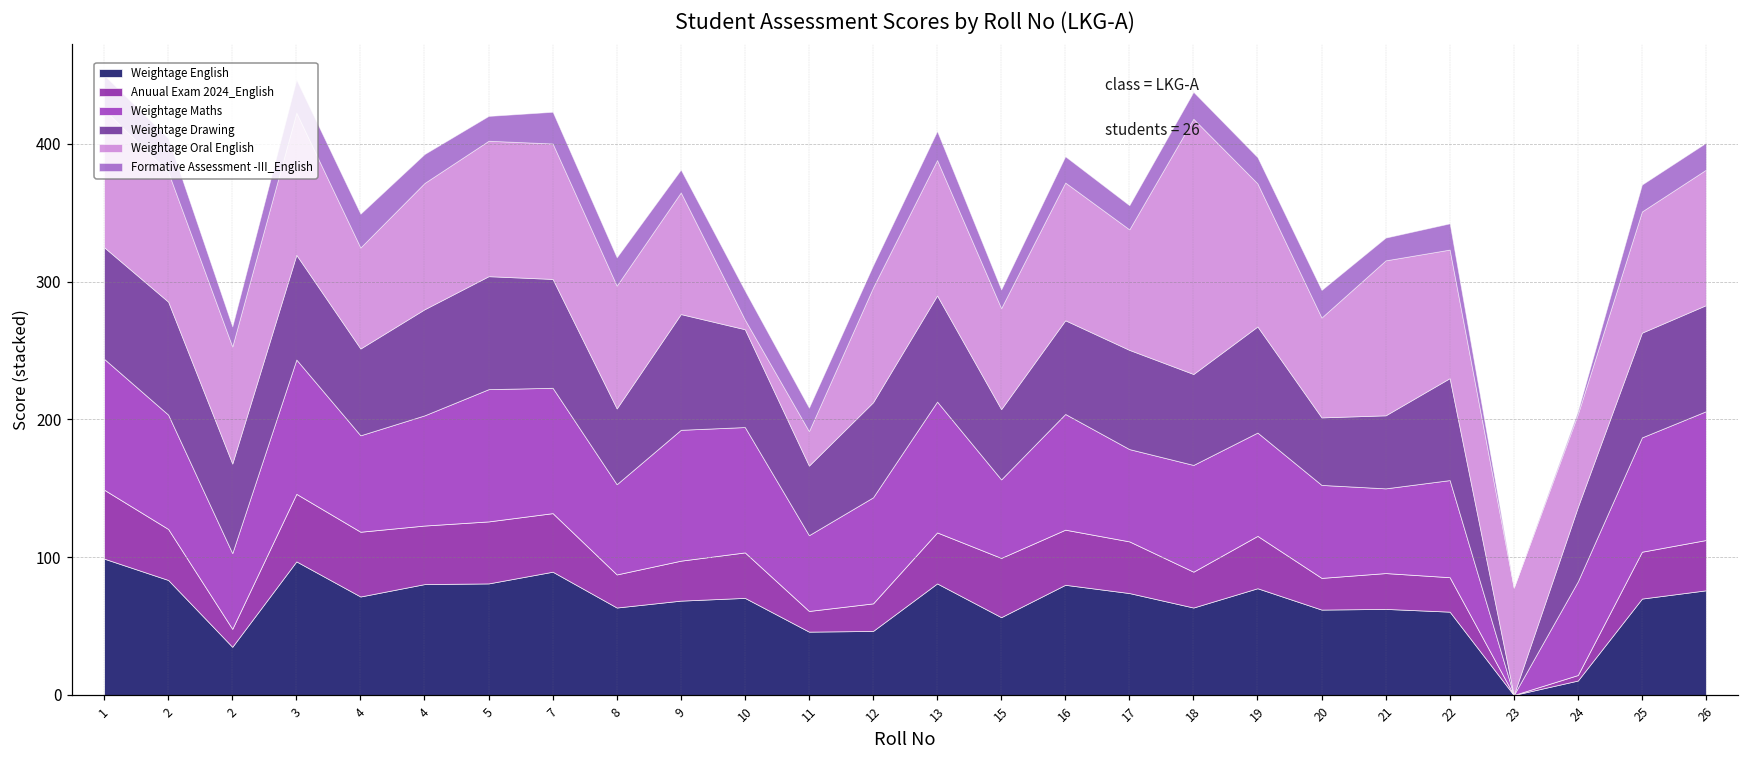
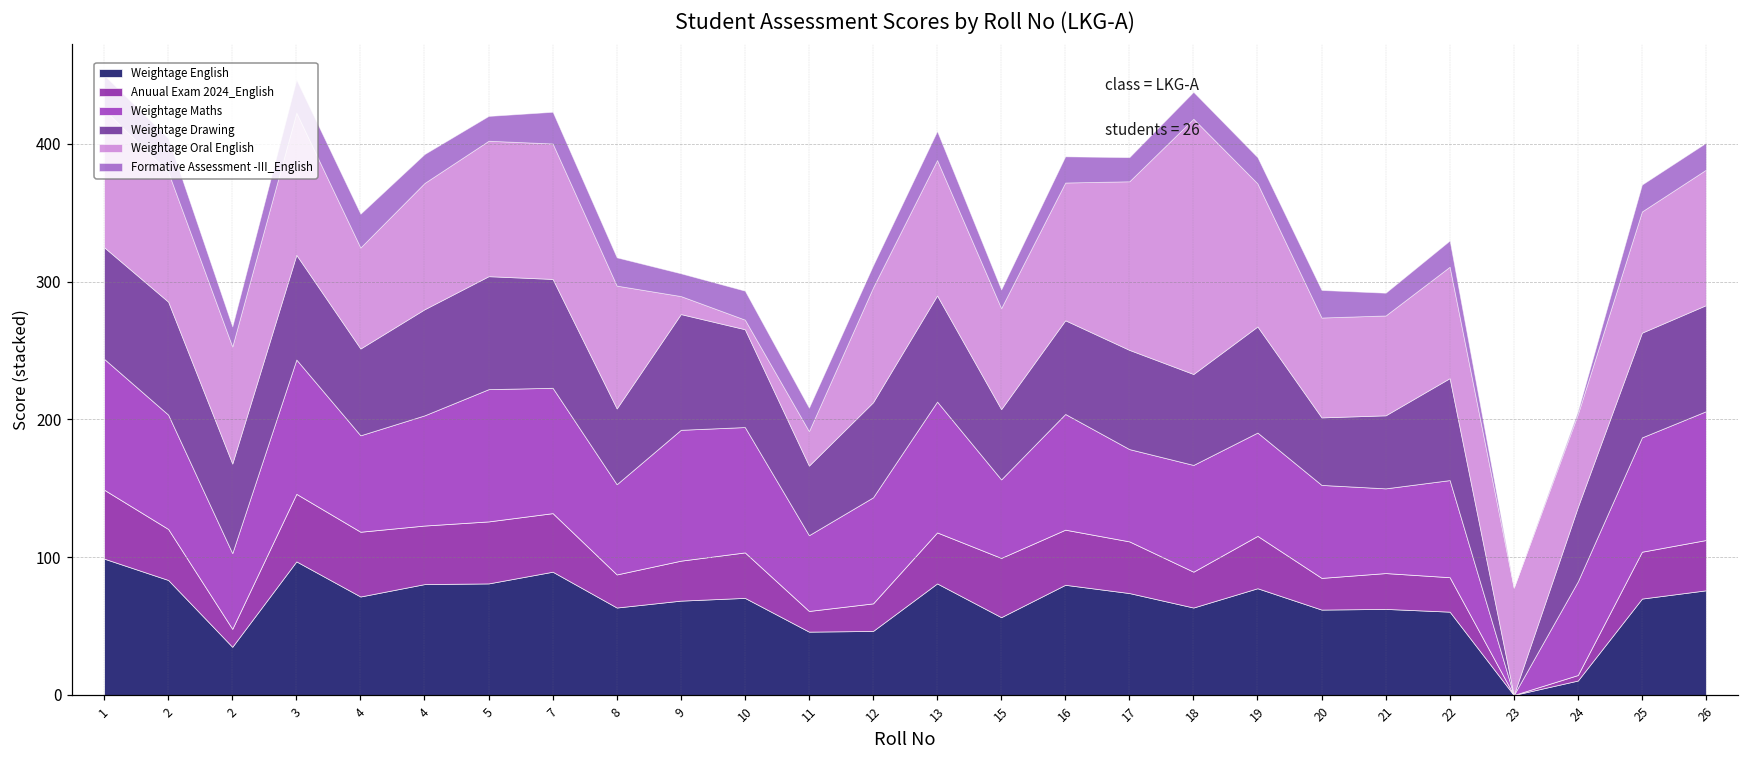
  {
    "Weightage Oral English": {
      "5": 98,
      "7": 98,
      "8": 89,
-     "9": 88,
+     "9": 13,
      "10": 7,
      "11": 25,
      "12": 83,
      "13": 98,
      "15": 73,
      "16": 100,
-     "17": 88,
+     "17": 122,
      "19": 104,
      "20": 73,
-     "21": 113,
-     "22": 93,
+     "21": 73,
+     "22": 81,
      "25": 88,
      "26": 98
    }
  }
